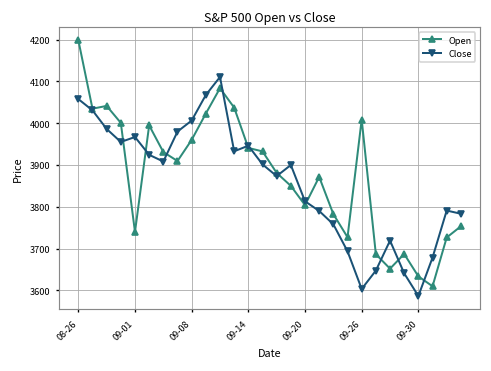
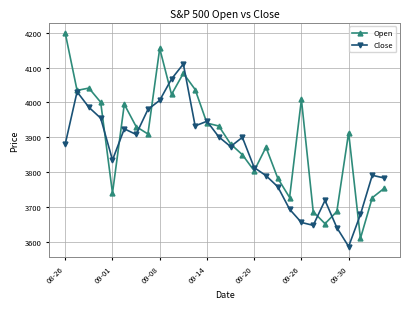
  {
    "Open": {
      "08-26": 4200,
      "09-01": 3740,
-     "09-08": 3960,
+     "09-08": 4160,
      "09-20": 3800,
      "09-26": 4010,
-     "09-30": 3630
+     "09-30": 3910
    },
    "Close": {
-     "08-26": 4060,
-     "09-01": 3970,
+     "08-26": 3880,
+     "09-01": 3830,
      "09-08": 4010,
      "09-20": 3810,
-     "09-26": 3600,
+     "09-26": 3660,
      "09-30": 3590
    }
  }
